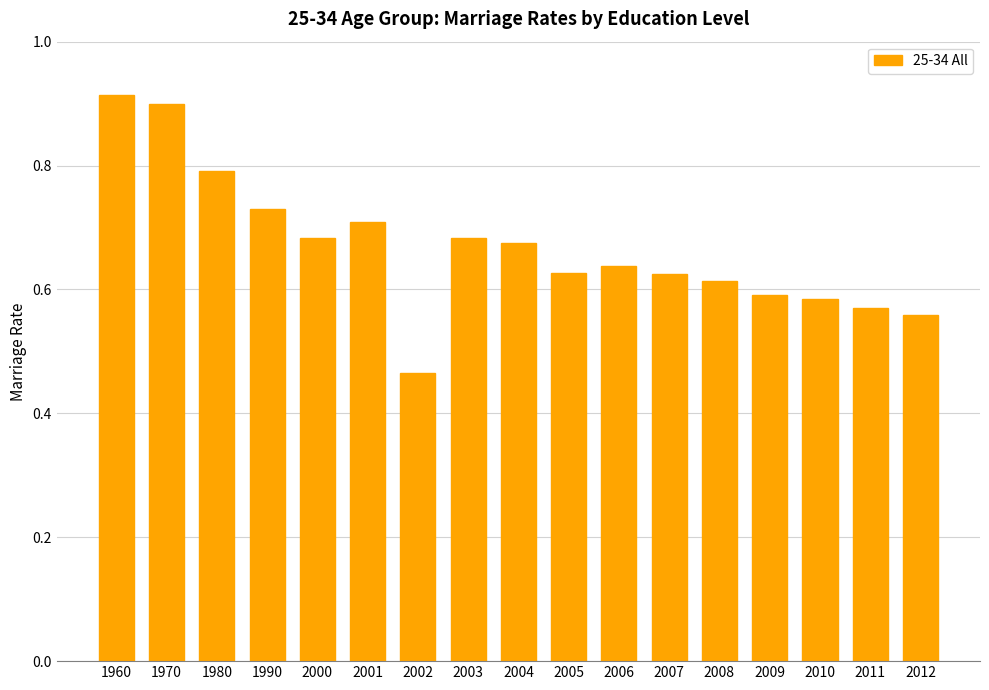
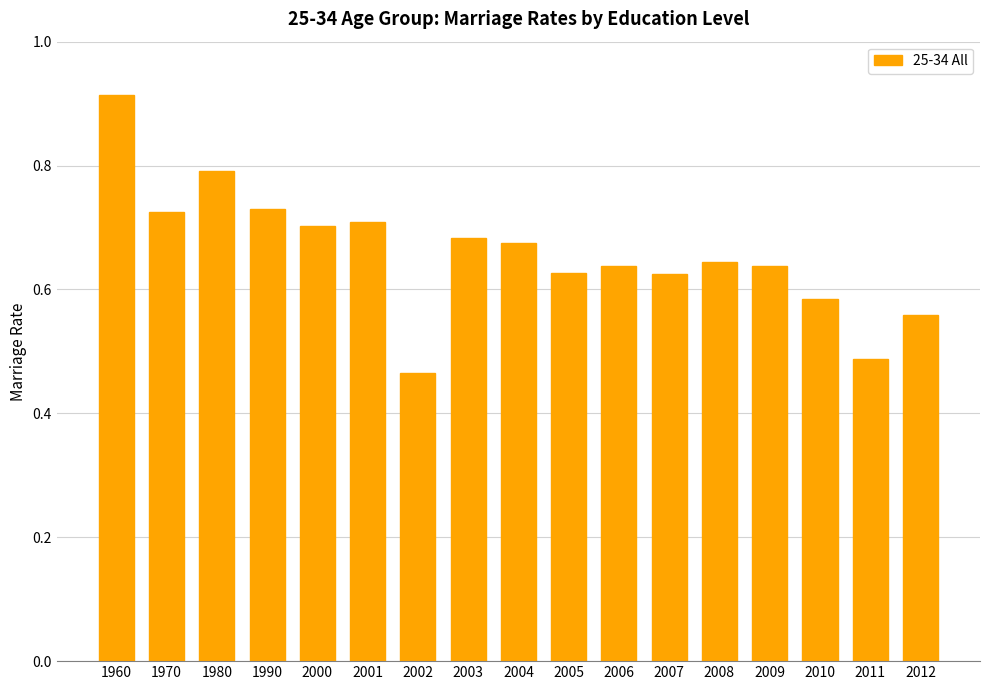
  {
    "1960": 0.91,
-   "1970": 0.90,
+   "1970": 0.72,
    "1980": 0.79,
    "1990": 0.73,
-   "2000": 0.68,
+   "2000": 0.70,
    "2001": 0.71,
    "2002": 0.47,
    "2003": 0.68,
    "2004": 0.68,
    "2005": 0.63,
    "2006": 0.64,
    "2007": 0.63,
-   "2008": 0.61,
-   "2009": 0.59,
+   "2008": 0.64,
+   "2009": 0.64,
    "2010": 0.58,
-   "2011": 0.57,
+   "2011": 0.49,
    "2012": 0.56
  }
